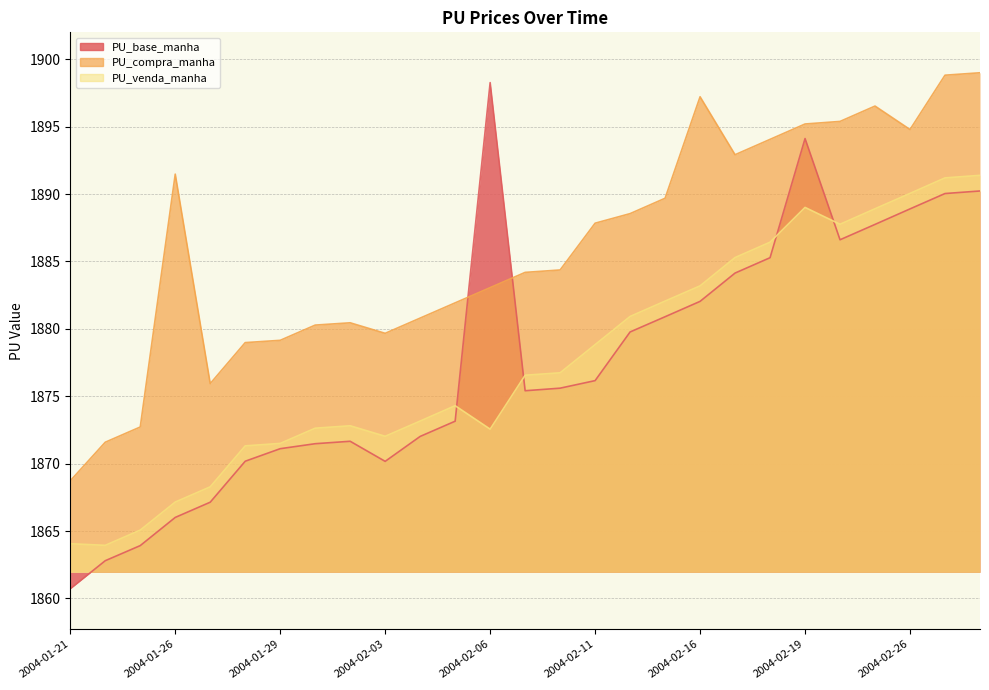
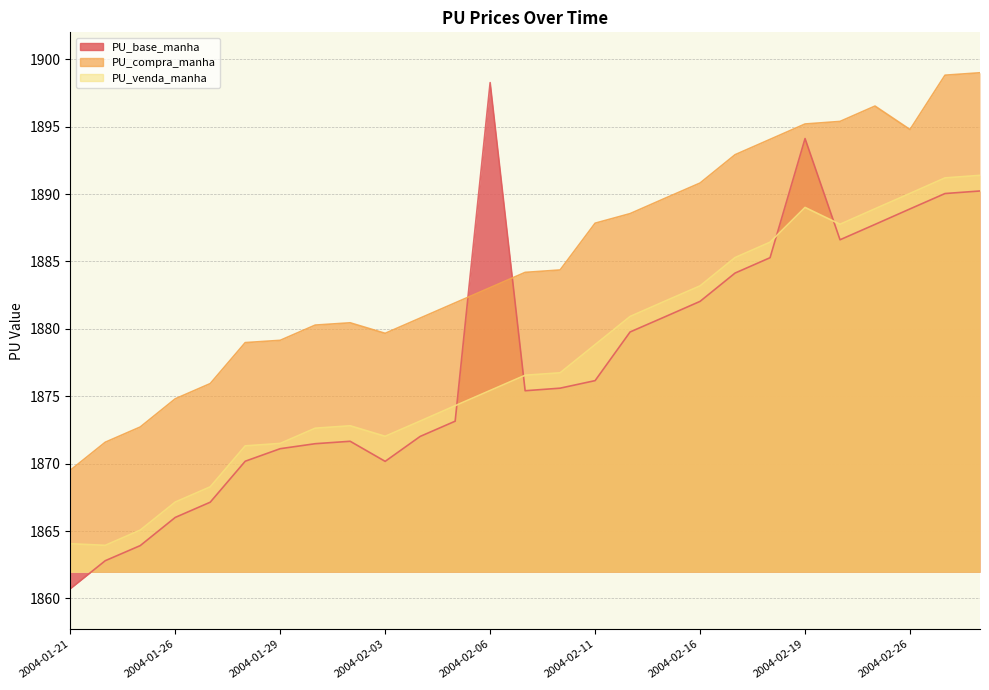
  {
    "PU_compra_manha": {
-     "2004-01-21": 1868.7,
-     "2004-01-26": 1891.5,
+     "2004-01-21": 1869.5,
+     "2004-01-26": 1874.8,
      "2004-01-29": 1879.2,
      "2004-02-03": 1879.7,
      "2004-02-06": 1883.1,
      "2004-02-11": 1887.8,
-     "2004-02-16": 1897.2,
+     "2004-02-16": 1890.8,
      "2004-02-19": 1895.2,
      "2004-02-26": 1894.8
    },
    "PU_venda_manha": {
      "2004-01-21": 1864.1,
      "2004-01-26": 1867.2,
      "2004-01-29": 1871.5,
      "2004-02-03": 1872.0,
-     "2004-02-06": 1872.6,
+     "2004-02-06": 1875.4,
      "2004-02-11": 1878.8,
      "2004-02-16": 1883.2,
      "2004-02-19": 1889.0,
      "2004-02-26": 1890.1
    }
  }
